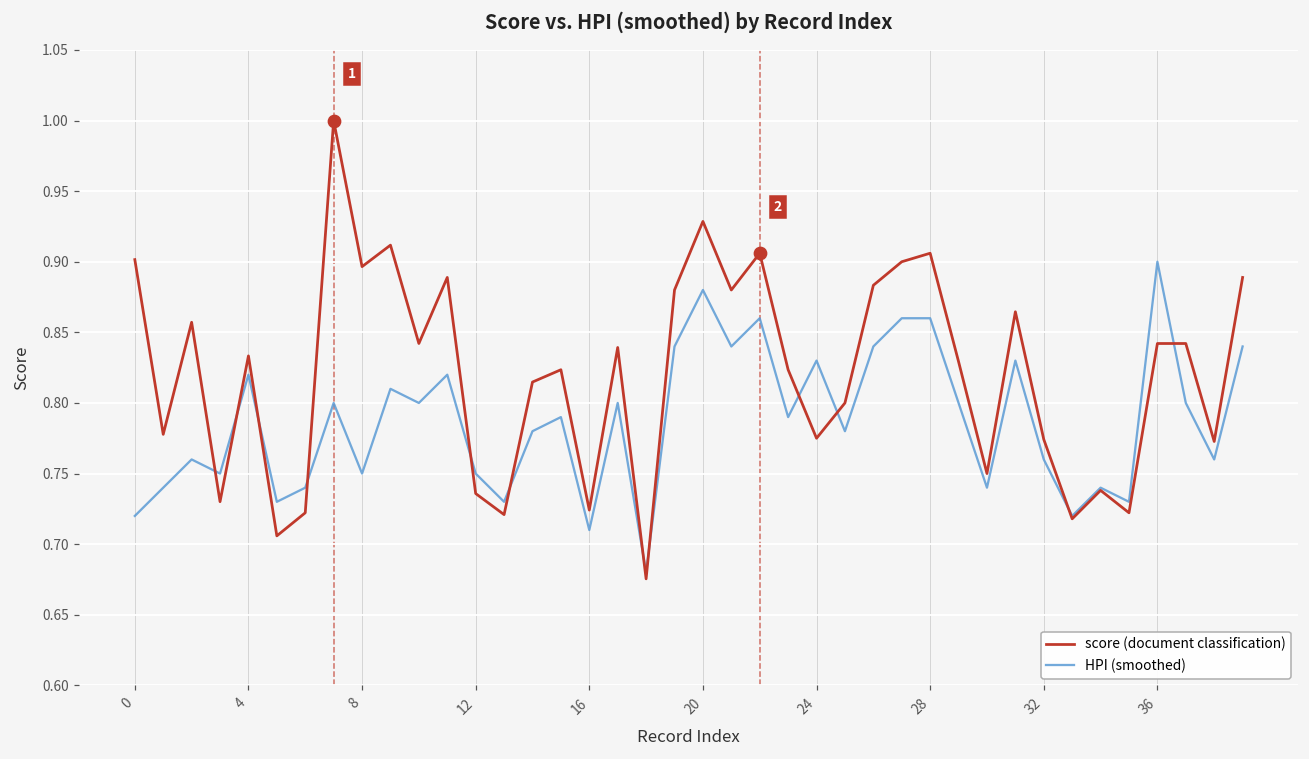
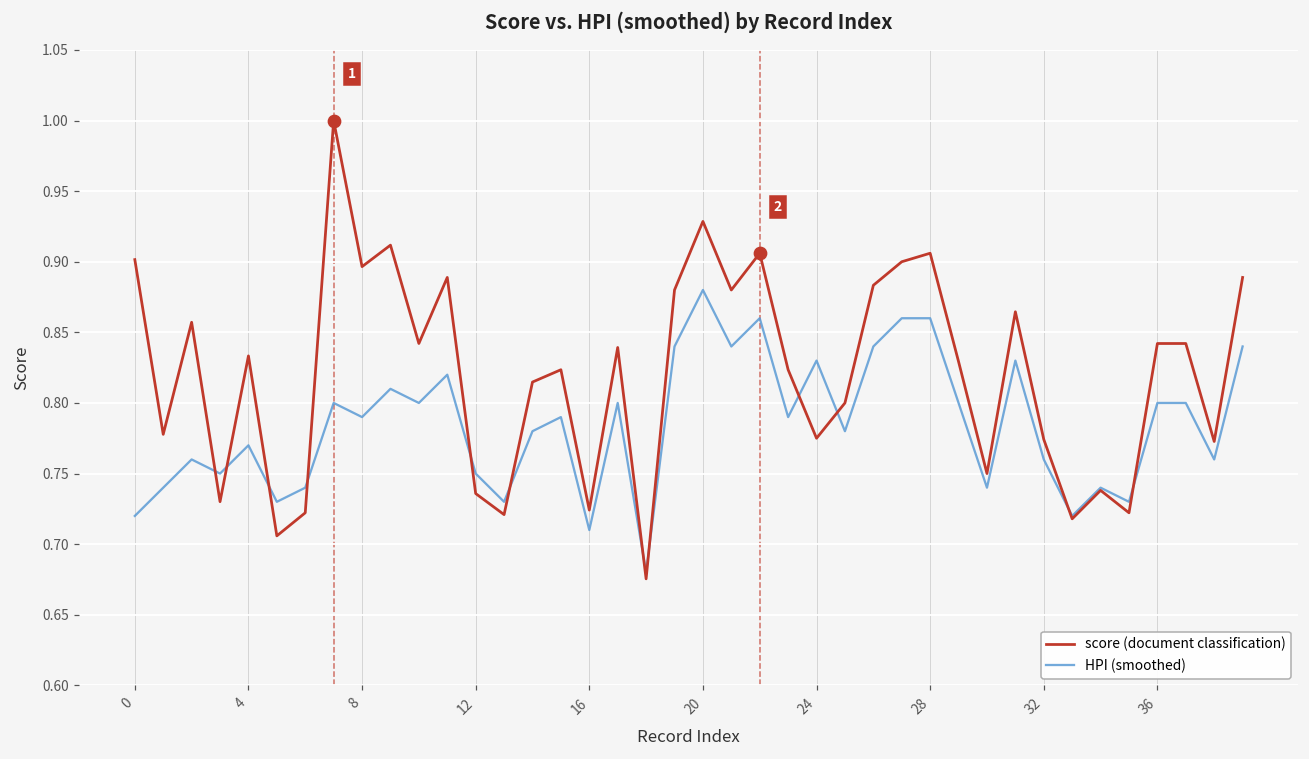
  {
    "HPI (smoothed)": {
      "0": 0.72,
-     "4": 0.82,
-     "8": 0.75,
+     "4": 0.77,
+     "8": 0.79,
      "12": 0.75,
      "16": 0.71,
      "20": 0.88,
      "24": 0.83,
      "28": 0.86,
      "32": 0.76,
-     "36": 0.9
+     "36": 0.8
    }
  }
